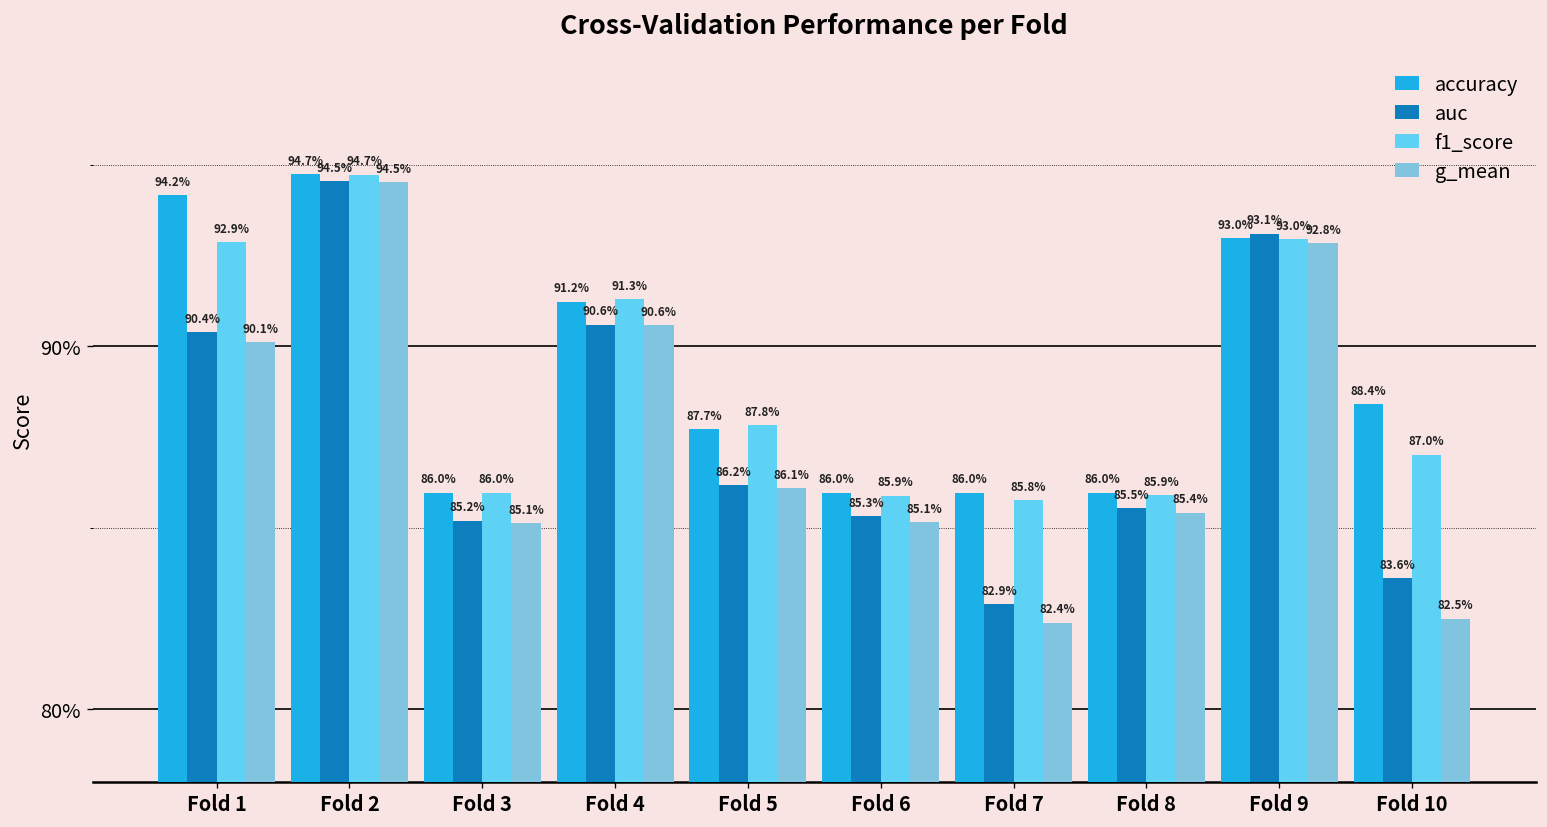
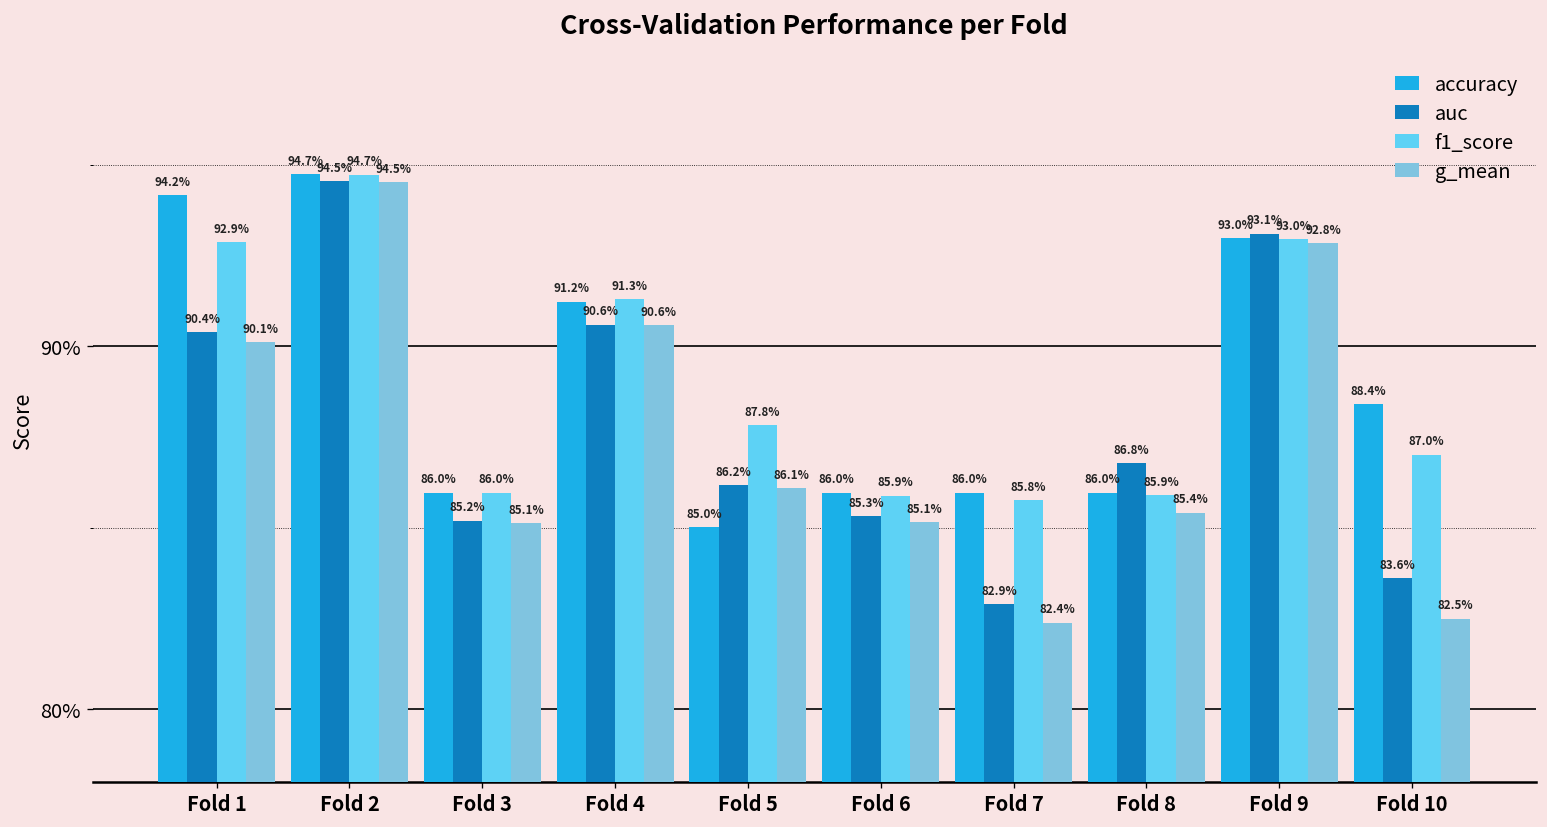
  {
    "accuracy": {
      "Fold 1": "94.2%",
      "Fold 2": "94.7%",
      "Fold 3": "86.0%",
      "Fold 4": "91.2%",
-     "Fold 5": "87.7%",
+     "Fold 5": "85.0%",
      "Fold 6": "86.0%",
      "Fold 7": "86.0%",
      "Fold 8": "86.0%",
      "Fold 9": "93.0%",
      "Fold 10": "88.4%"
    },
    "auc": {
      "Fold 1": "90.4%",
      "Fold 2": "94.5%",
      "Fold 3": "85.2%",
      "Fold 4": "90.6%",
      "Fold 5": "86.2%",
      "Fold 6": "85.3%",
      "Fold 7": "82.9%",
-     "Fold 8": "85.5%",
+     "Fold 8": "86.8%",
      "Fold 9": "93.1%",
      "Fold 10": "83.6%"
    }
  }
